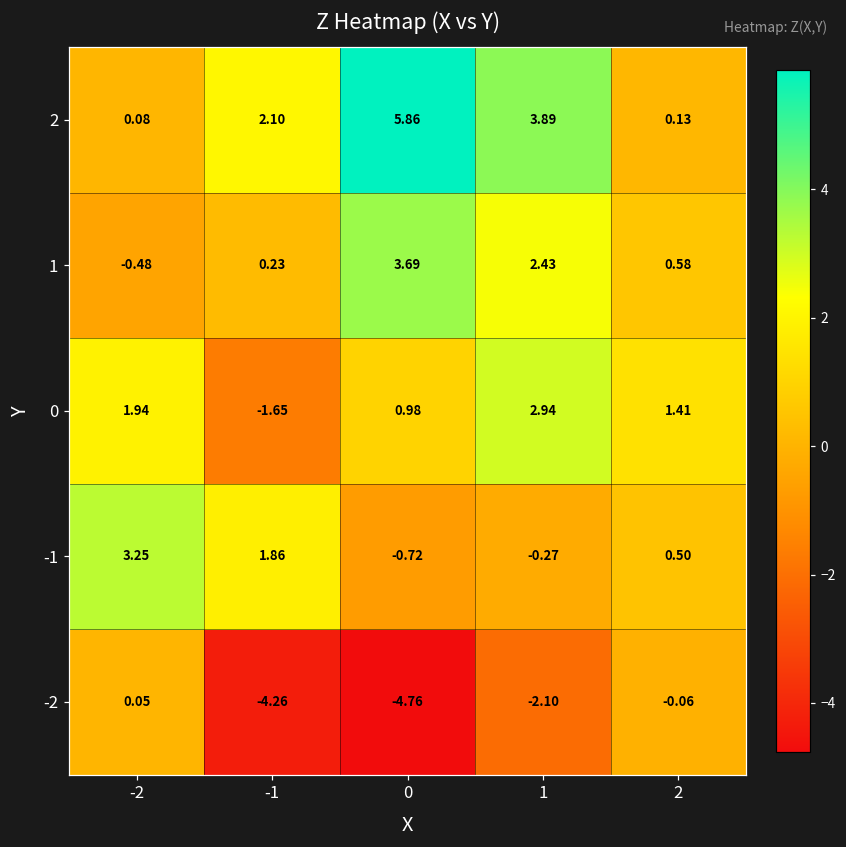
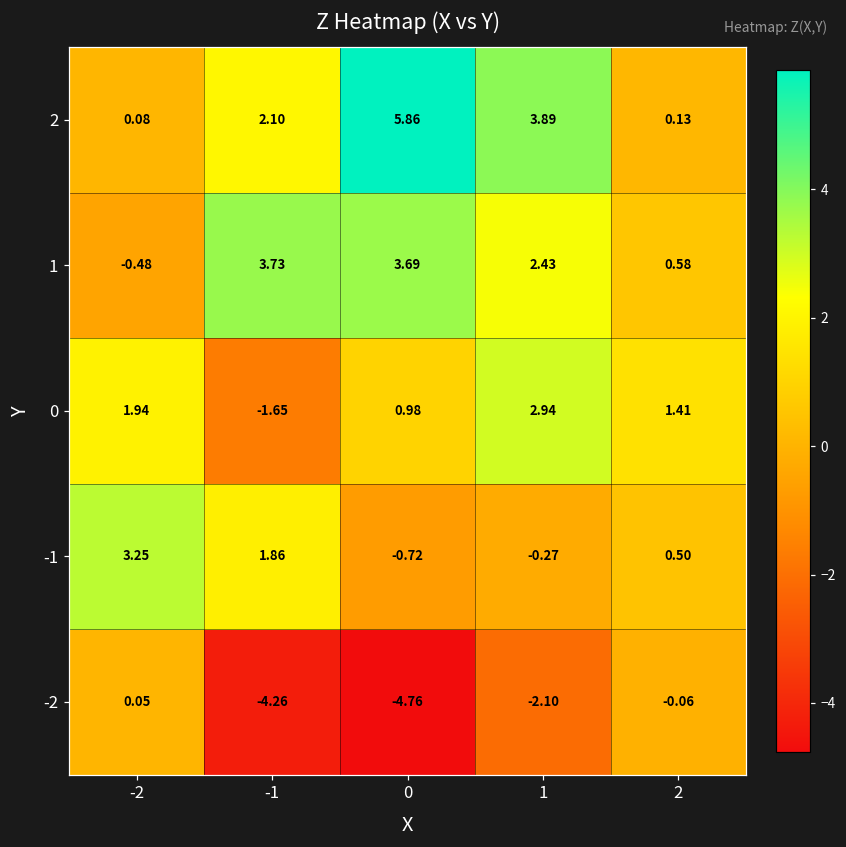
  {
    "2": {
      "-2": 0.08,
      "-1": 2.10,
      "0": 5.86,
      "1": 3.89,
      "2": 0.13
    },
    "1": {
      "-2": -0.48,
-     "-1": 0.23,
+     "-1": 3.73,
      "0": 3.69,
      "1": 2.43,
      "2": 0.58
    },
    "0": {
      "-2": 1.94,
      "-1": -1.65,
      "0": 0.98,
      "1": 2.94,
      "2": 1.41
    },
    "-1": {
      "-2": 3.25,
      "-1": 1.86,
      "0": -0.72,
      "1": -0.27,
      "2": 0.50
    },
    "-2": {
      "-2": 0.05,
      "-1": -4.26,
      "0": -4.76,
      "1": -2.10,
      "2": -0.06
    }
  }
